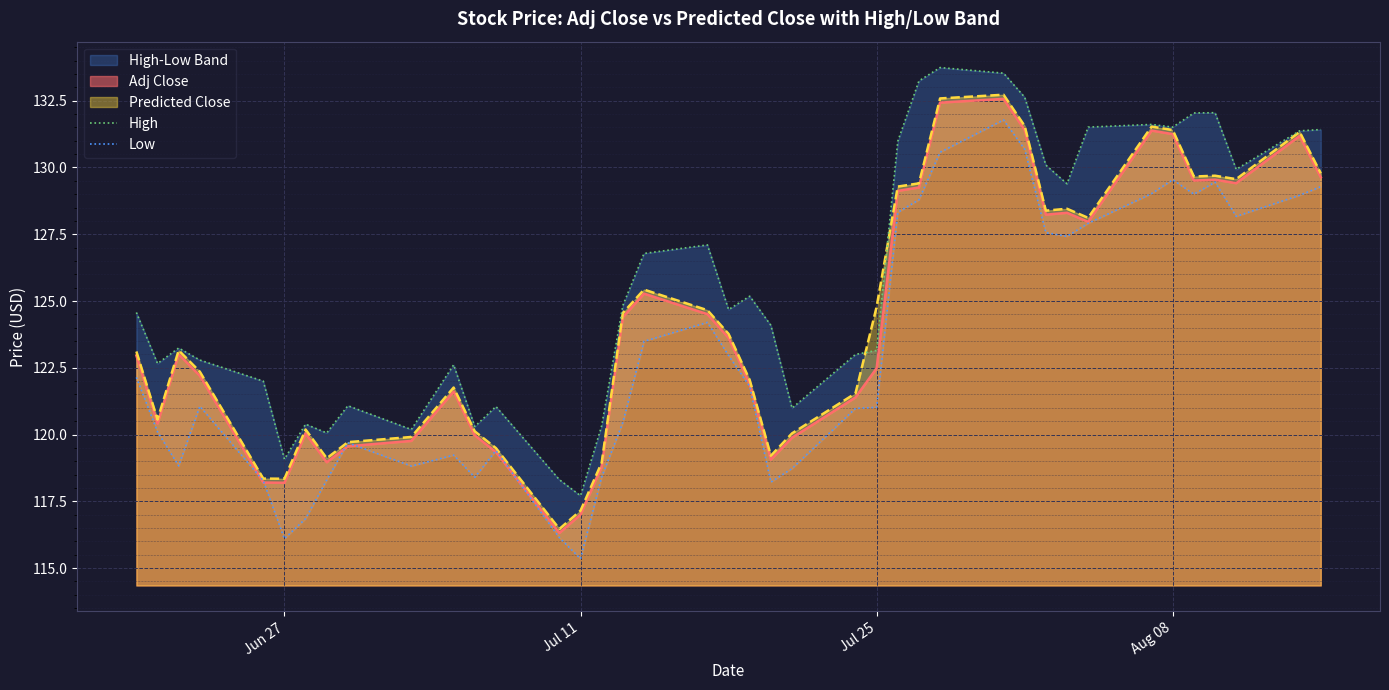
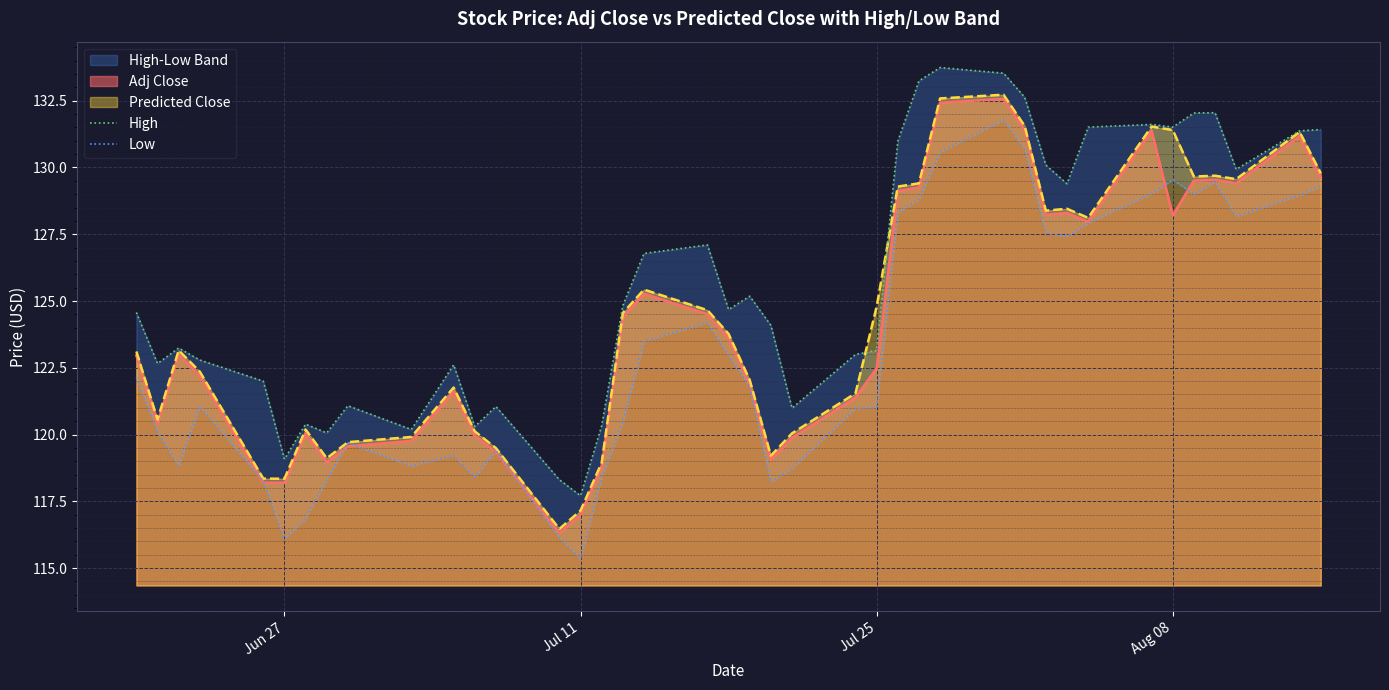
  {
    "Adj Close": {
      "Jun 27": 118.2,
      "Jul 11": 117.0,
      "Jul 25": 122.5,
-     "Aug 08": 131.2
+     "Aug 08": 128.2
    },
    "Predicted Close": {
      "Jun 27": 118.3,
      "Jul 11": 117.2,
      "Jul 25": 124.8,
      "Aug 08": 131.4
    }
  }
